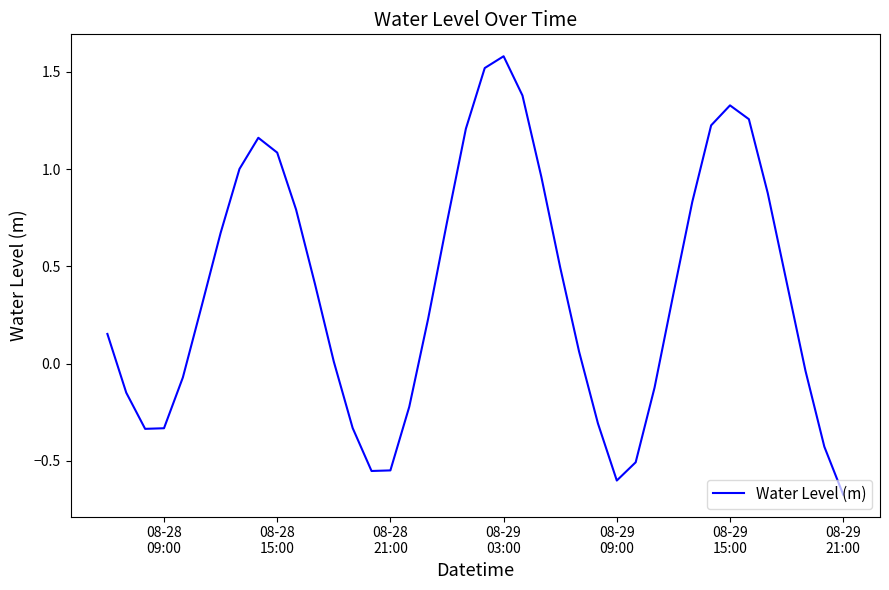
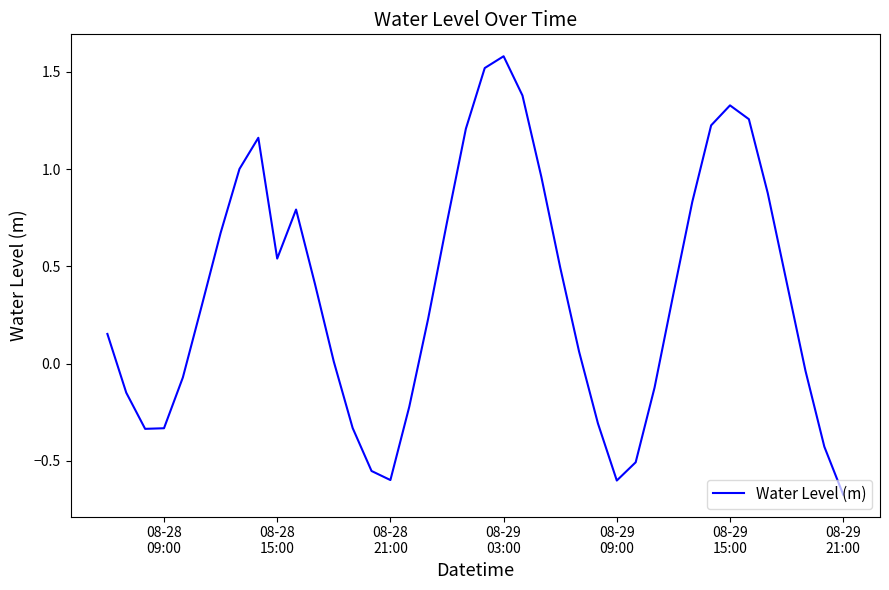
  {
    "08-28 09:00": -0.33,
-   "08-28 15:00": 1.09,
-   "08-28 21:00": -0.55,
+   "08-28 15:00": 0.54,
+   "08-28 21:00": -0.60,
    "08-29 03:00": 1.58,
    "08-29 09:00": -0.60,
    "08-29 15:00": 1.33
  }
